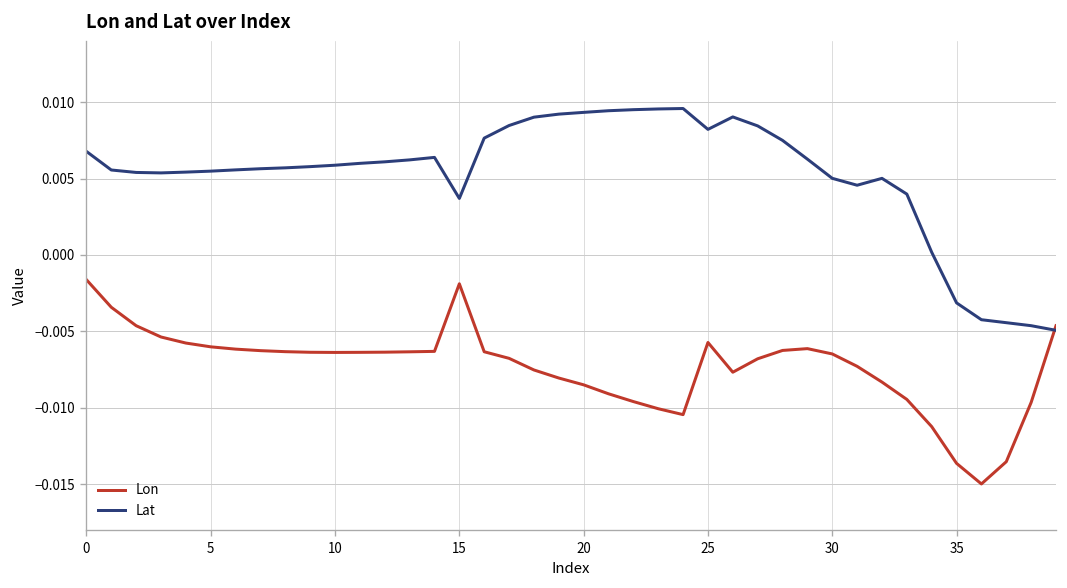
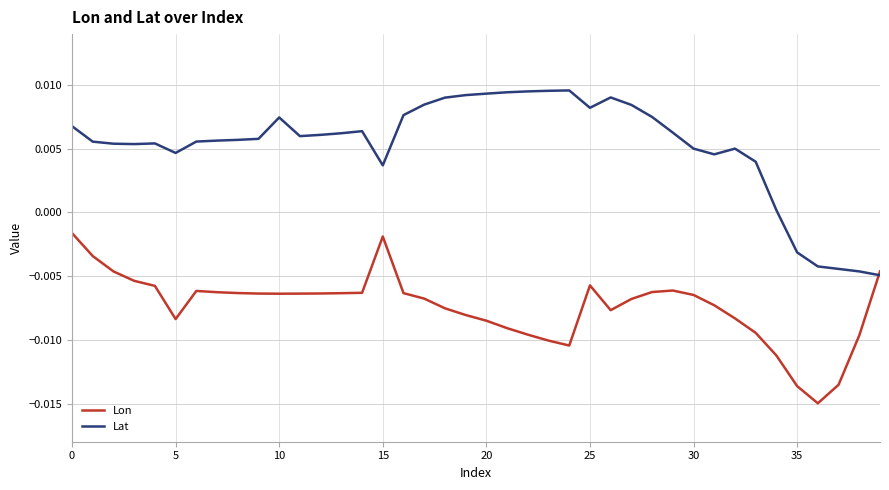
  {
    "Lon": {
      "0": -0.0016,
-     "5": -0.0060,
+     "5": -0.0084,
      "10": -0.0064,
      "15": -0.0019,
      "20": -0.0085,
      "25": -0.0057,
      "30": -0.0065,
      "35": -0.0136
    },
    "Lat": {
      "0": 0.0068,
-     "5": 0.0055,
-     "10": 0.0059,
+     "5": 0.0047,
+     "10": 0.0075,
      "15": 0.0037,
      "20": 0.0093,
      "25": 0.0082,
      "30": 0.0050,
      "35": -0.0031
    }
  }
